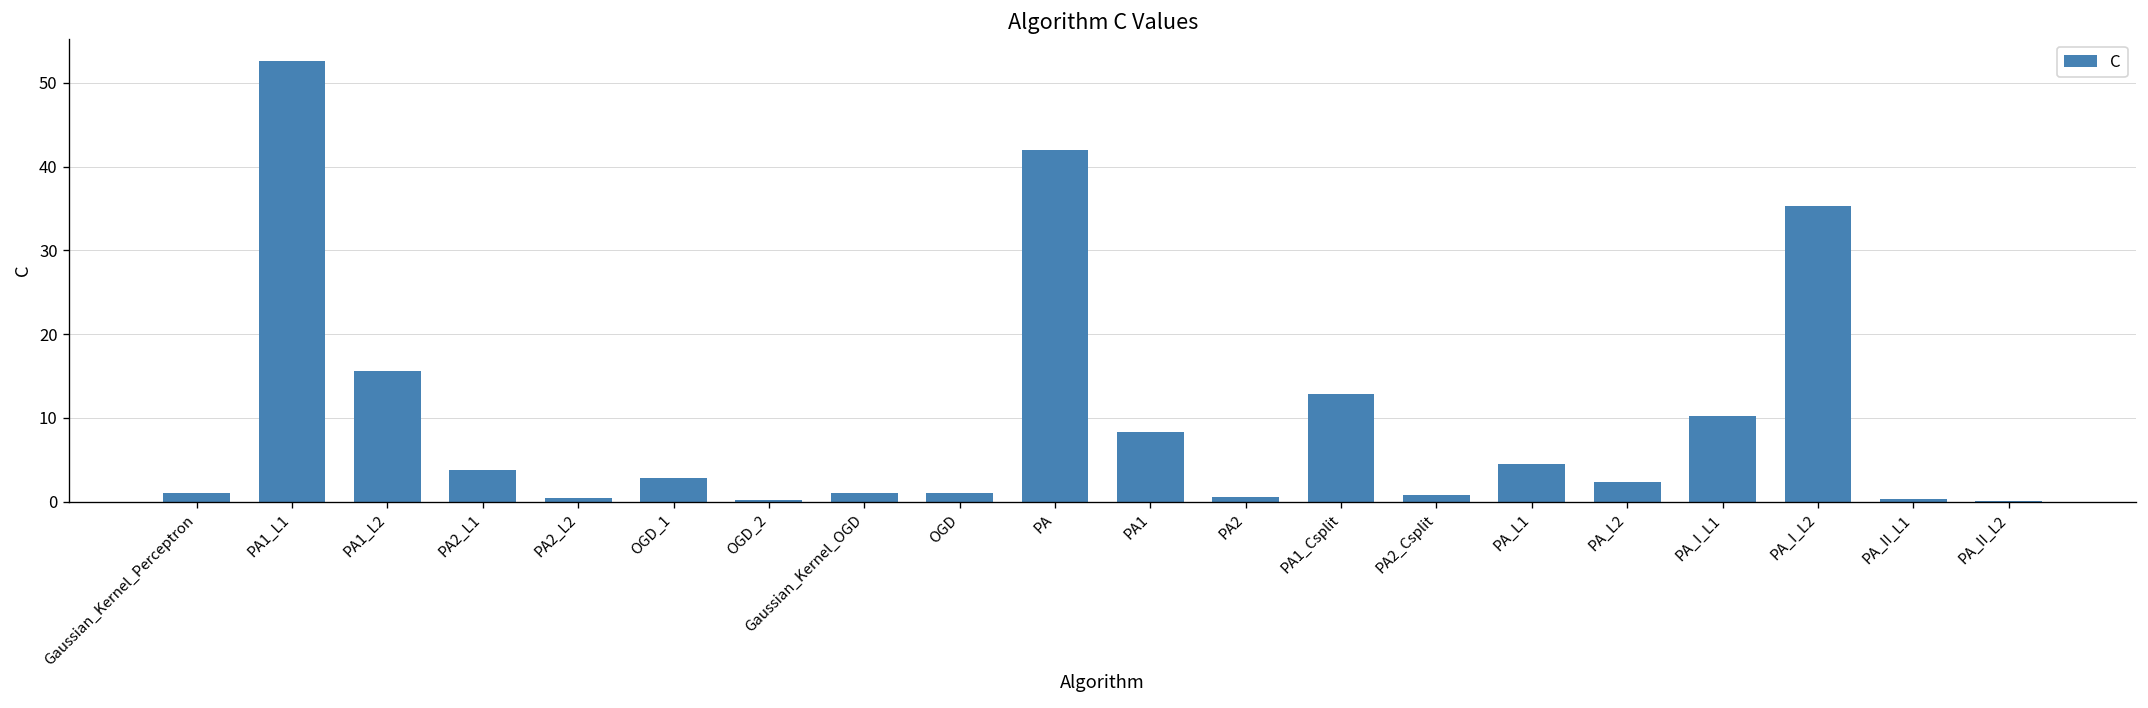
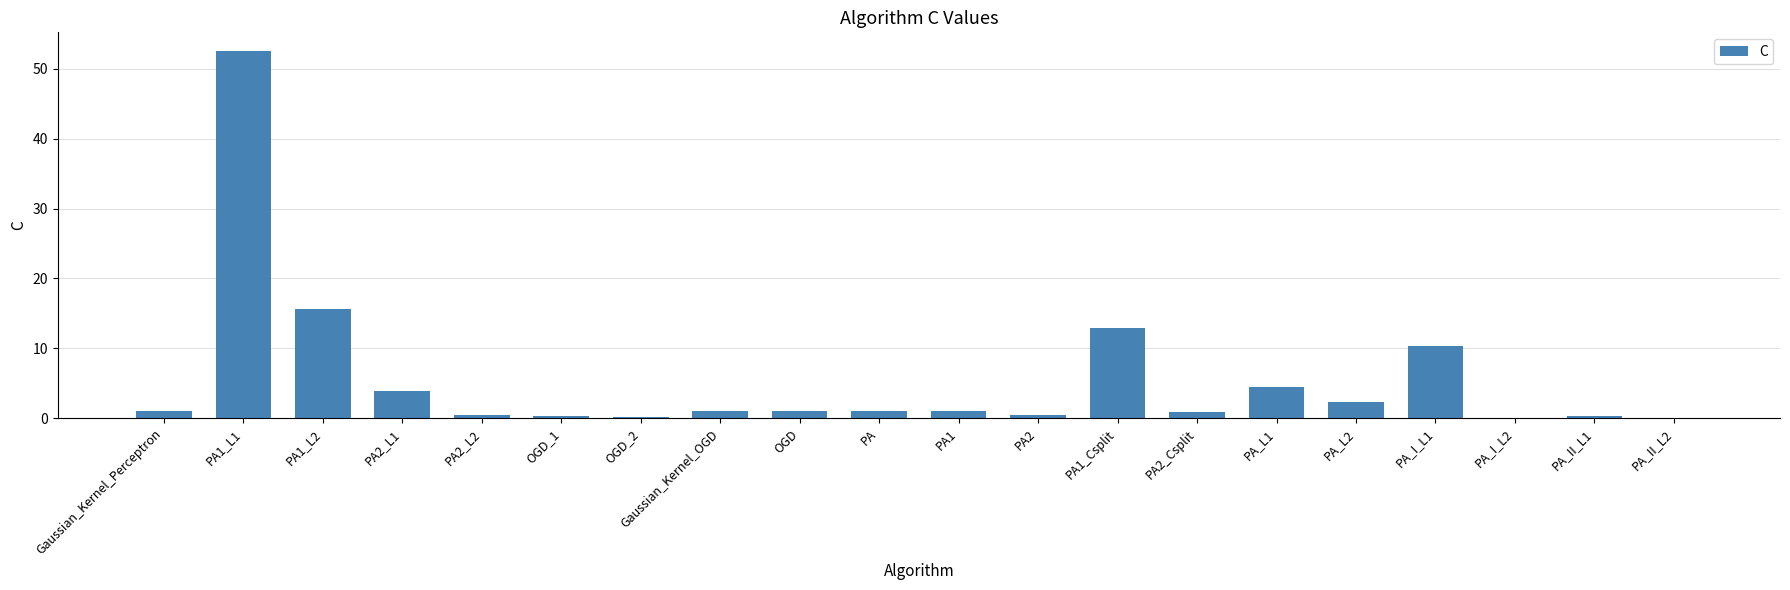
  {
    "Gaussian_Kernel_Perceptron": 1,
    "PA1_L1": 53,
    "PA1_L2": 16,
    "PA2_L1": 4,
    "PA2_L2": 0,
-   "OGD_1": 3,
+   "OGD_1": 0,
    "Gaussian_Kernel_OGD": 1,
    "OGD": 1,
-   "PA": 42,
-   "PA1": 8,
+   "PA": 1,
+   "PA1": 1,
    "PA2": 1,
    "PA1_Csplit": 13,
    "PA2_Csplit": 1,
    "PA_L1": 5,
    "PA_L2": 2,
    "PA_I_L1": 10,
-   "PA_I_L2": 35,
+   "PA_I_L2": 0,
    "PA_II_L1": 0
  }
